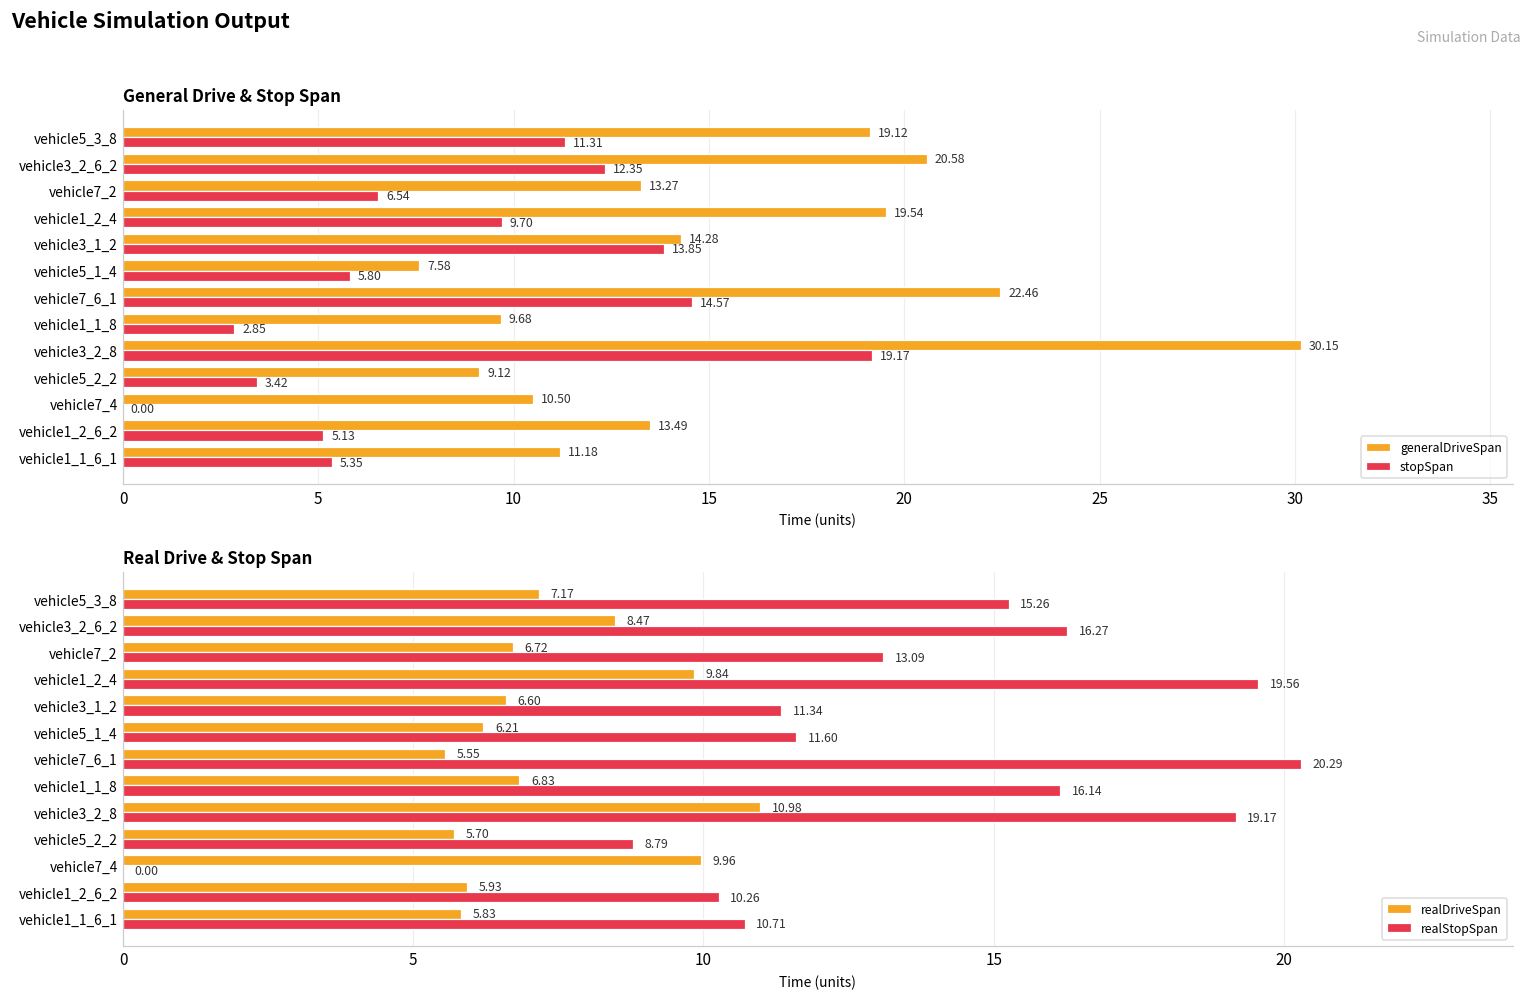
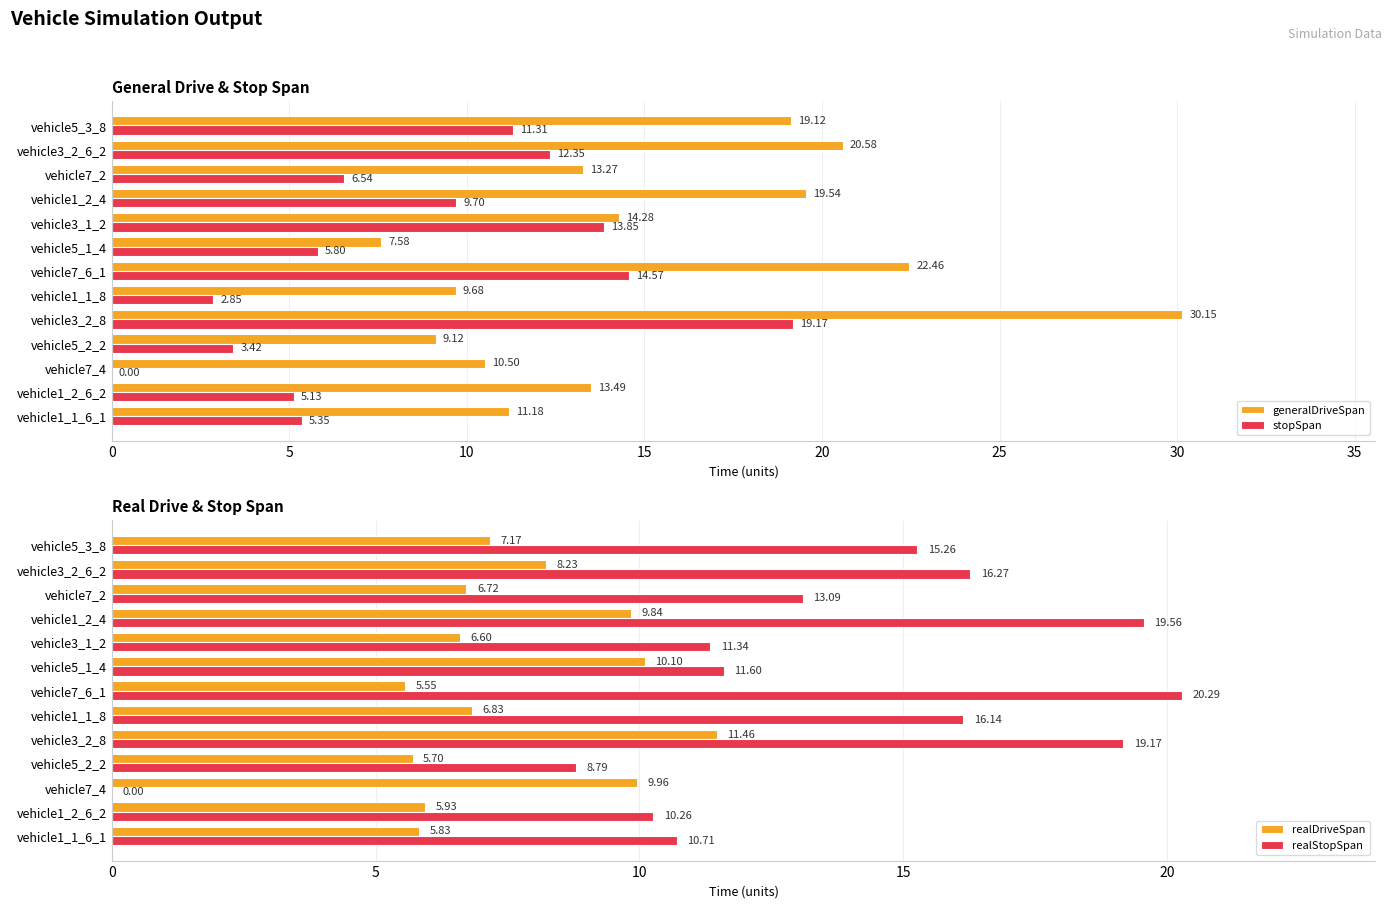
  {
    "General Drive & Stop Span": {
      "generalDriveSpan": {
        "vehicle5_3_8": 19.12,
        "vehicle3_2_6_2": 20.58,
        "vehicle7_2": 13.27,
        "vehicle1_2_4": 19.54,
        "vehicle3_1_2": 14.28,
        "vehicle5_1_4": 7.58,
        "vehicle7_6_1": 22.46,
        "vehicle1_1_8": 9.68,
        "vehicle3_2_8": 30.15,
        "vehicle5_2_2": 9.12,
        "vehicle7_4": 10.50,
        "vehicle1_2_6_2": 13.49,
        "vehicle1_1_6_1": 11.18
      },
      "stopSpan": {
        "vehicle5_3_8": 11.31,
        "vehicle3_2_6_2": 12.35,
        "vehicle7_2": 6.54,
        "vehicle1_2_4": 9.70,
        "vehicle3_1_2": 13.85,
        "vehicle5_1_4": 5.80,
        "vehicle7_6_1": 14.57,
        "vehicle1_1_8": 2.85,
        "vehicle3_2_8": 19.17,
        "vehicle5_2_2": 3.42,
        "vehicle7_4": 0.00,
        "vehicle1_2_6_2": 5.13,
        "vehicle1_1_6_1": 5.35
      }
    },
    "Real Drive & Stop Span": {
      "realDriveSpan": {
        "vehicle5_3_8": 7.17,
-       "vehicle3_2_6_2": 8.47,
+       "vehicle3_2_6_2": 8.23,
        "vehicle7_2": 6.72,
        "vehicle1_2_4": 9.84,
        "vehicle3_1_2": 6.60,
-       "vehicle5_1_4": 6.21,
+       "vehicle5_1_4": 10.10,
        "vehicle7_6_1": 5.55,
        "vehicle1_1_8": 6.83,
-       "vehicle3_2_8": 10.98,
+       "vehicle3_2_8": 11.46,
        "vehicle5_2_2": 5.70,
        "vehicle7_4": 9.96,
        "vehicle1_2_6_2": 5.93,
        "vehicle1_1_6_1": 5.83
      },
      "realStopSpan": {
        "vehicle5_3_8": 15.26,
        "vehicle3_2_6_2": 16.27,
        "vehicle7_2": 13.09,
        "vehicle1_2_4": 19.56,
        "vehicle3_1_2": 11.34,
        "vehicle5_1_4": 11.60,
        "vehicle7_6_1": 20.29,
        "vehicle1_1_8": 16.14,
        "vehicle3_2_8": 19.17,
        "vehicle5_2_2": 8.79,
        "vehicle7_4": 0.00,
        "vehicle1_2_6_2": 10.26,
        "vehicle1_1_6_1": 10.71
      }
    }
  }
